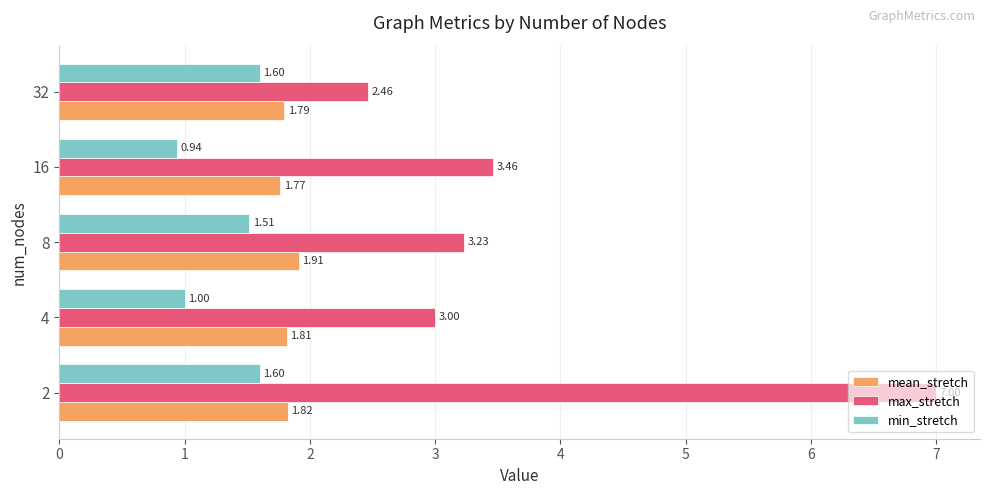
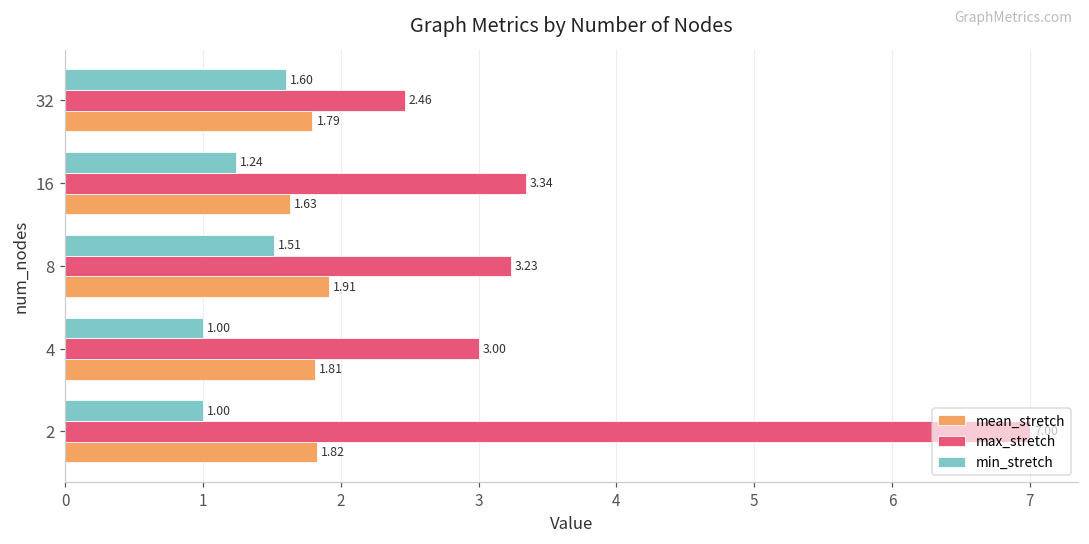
  {
    "mean_stretch": {
      "32": 1.79,
-     "16": 1.77,
+     "16": 1.63,
      "8": 1.91,
      "4": 1.81,
      "2": 1.82
    },
    "max_stretch": {
      "32": 2.46,
-     "16": 3.46,
+     "16": 3.34,
      "8": 3.23,
      "4": 3.00
    },
    "min_stretch": {
      "32": 1.60,
-     "16": 0.94,
+     "16": 1.24,
      "8": 1.51,
      "4": 1.00,
-     "2": 1.60
+     "2": 1.00
    }
  }
